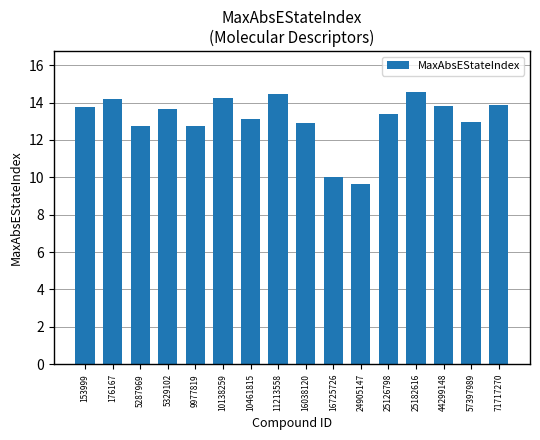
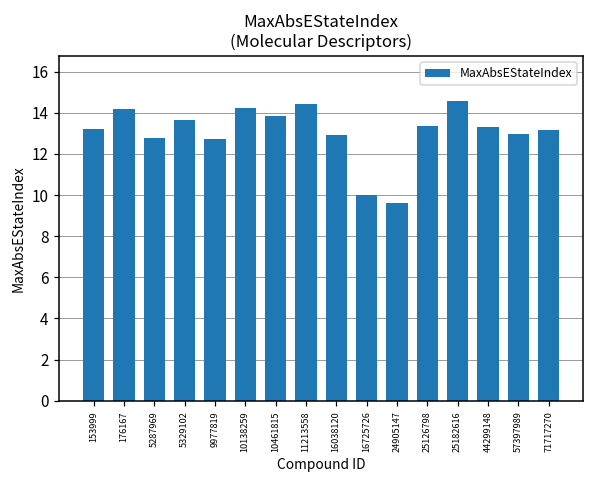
  {
-   "153999": 13.8,
+   "153999": 13.2,
    "176167": 14.2,
    "5287969": 12.8,
    "5329102": 13.7,
    "9977819": 12.7,
    "10138259": 14.2,
-   "10461815": 13.1,
+   "10461815": 13.8,
    "11213558": 14.4,
    "16038120": 12.9,
    "16725726": 10.0,
    "24905147": 9.6,
    "25126798": 13.4,
    "25182616": 14.6,
-   "44299148": 13.8,
+   "44299148": 13.3,
    "57397989": 13.0,
-   "71717270": 13.8
+   "71717270": 13.2
  }
